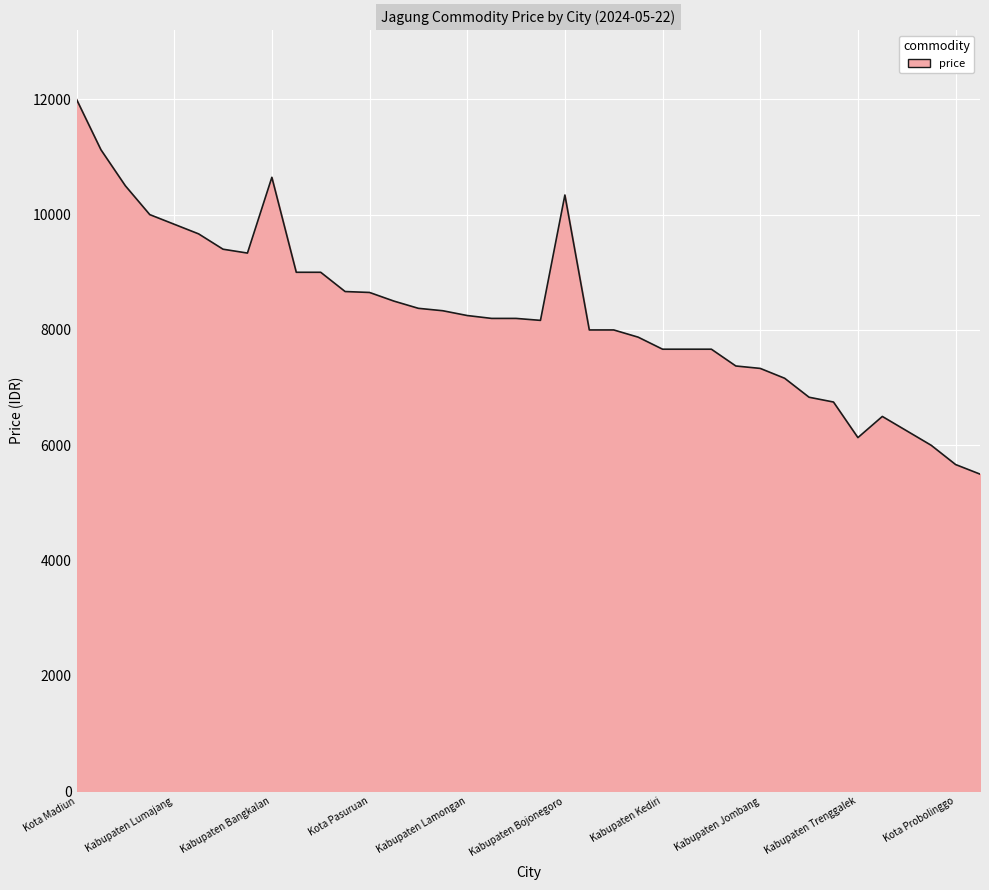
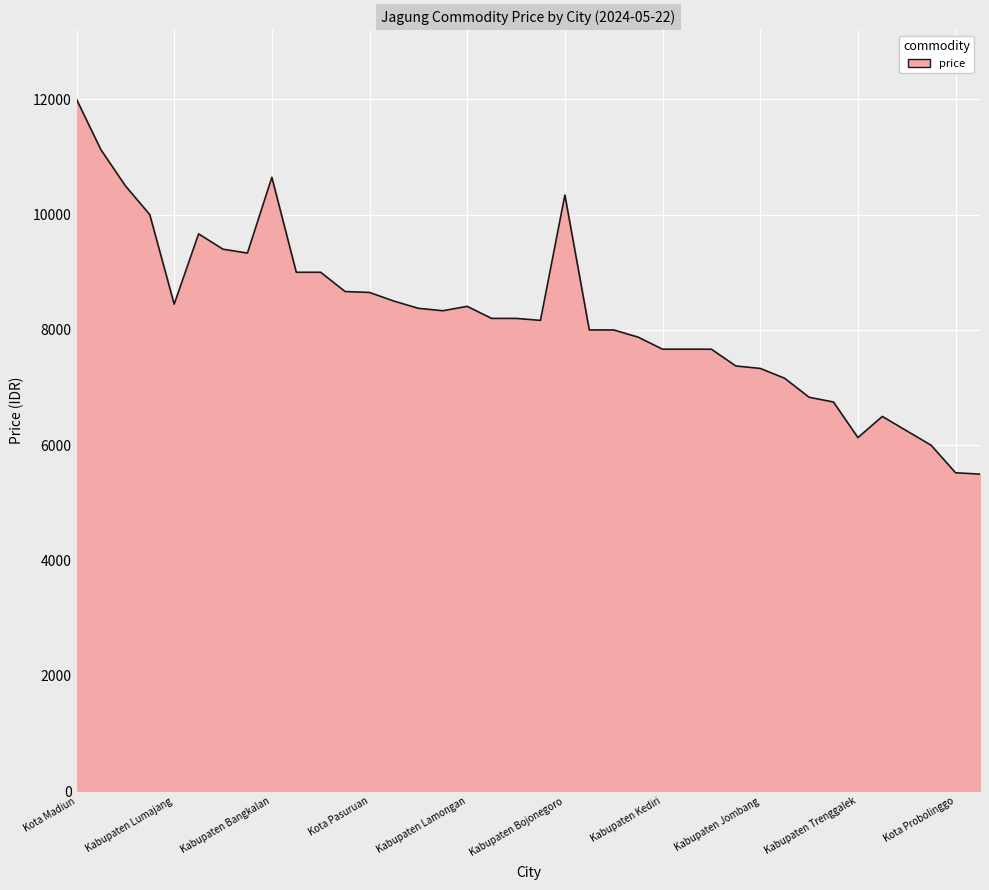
  {
    "Kota Madiun": 12000,
-   "Kabupaten Lumajang": 9800,
+   "Kabupaten Lumajang": 8400,
    "Kabupaten Bangkalan": 10600,
    "Kota Pasuruan": 8700,
-   "Kabupaten Lamongan": 8300,
+   "Kabupaten Lamongan": 8400,
    "Kabupaten Bojonegoro": 10300,
    "Kabupaten Kediri": 7700,
    "Kabupaten Jombang": 7300,
    "Kabupaten Trenggalek": 6100,
-   "Kota Probolinggo": 5700
+   "Kota Probolinggo": 5500
  }
